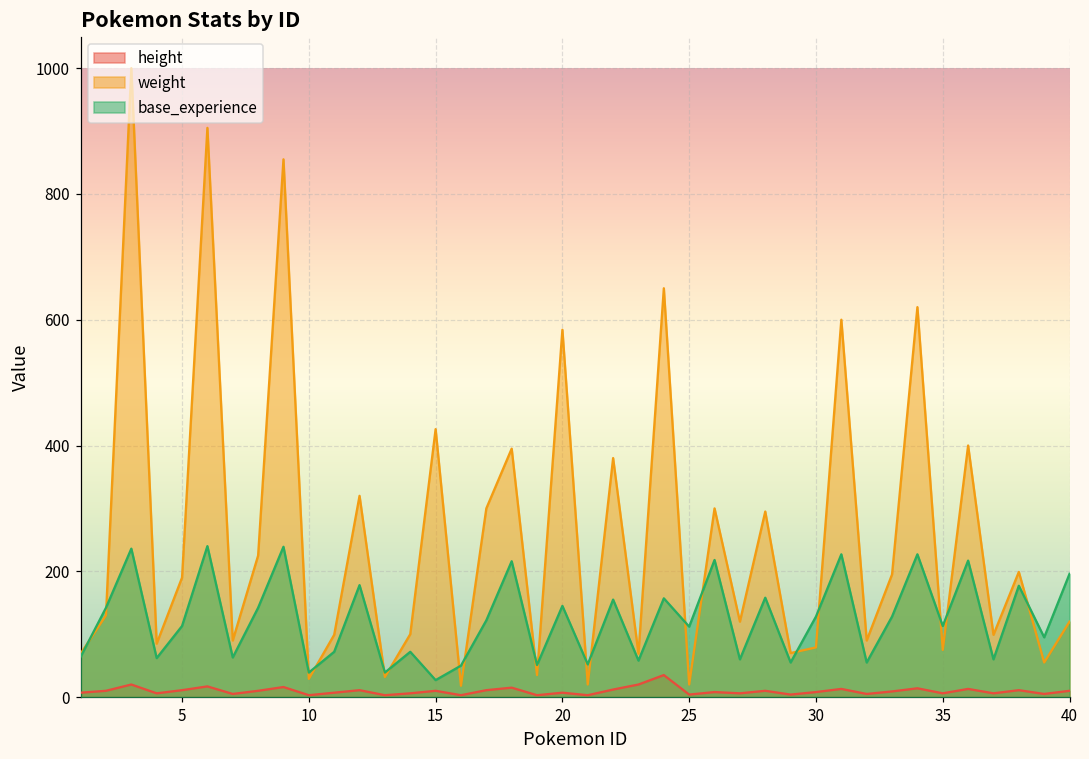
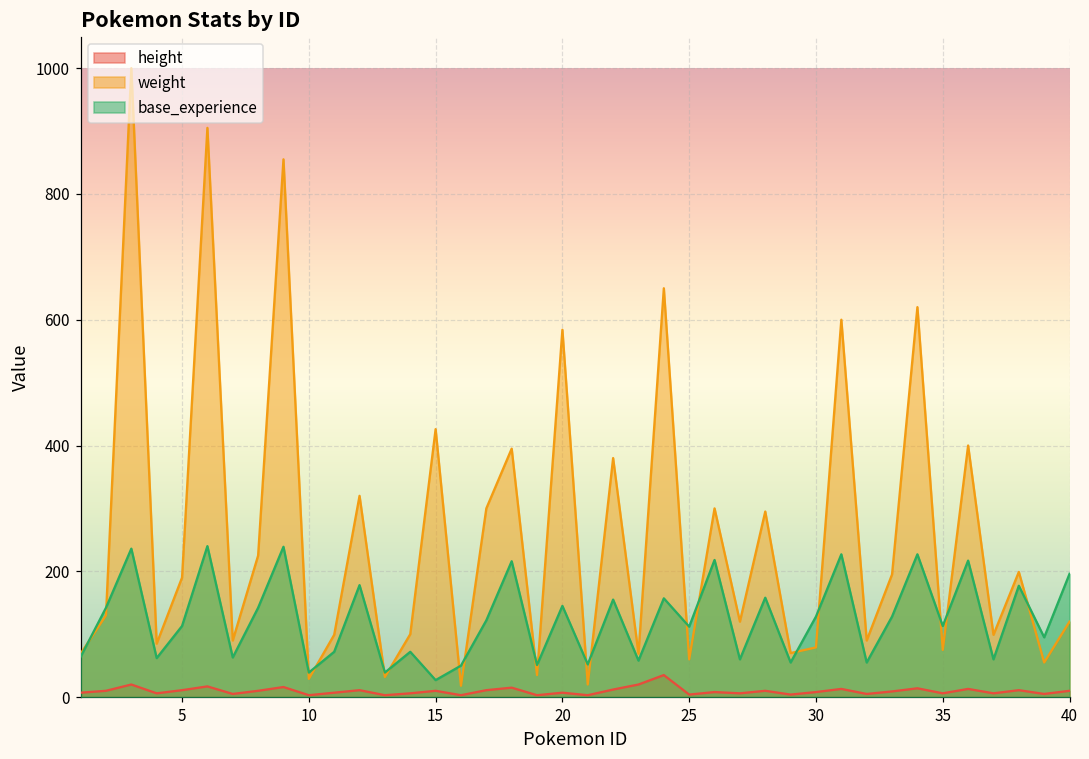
  {
    "height": {
      "5": 10,
      "10": 0,
      "15": 10,
      "20": 10,
      "25": 0,
      "30": 10,
      "35": 10,
      "40": 10
    },
    "weight": {
      "5": 190,
      "10": 30,
      "15": 430,
      "20": 580,
-     "25": 20,
+     "25": 60,
      "30": 80,
      "35": 80,
      "40": 120
    },
    "base_experience": {
      "5": 110,
      "10": 40,
      "15": 30,
      "20": 150,
      "25": 110,
      "30": 130,
      "35": 110,
      "40": 200
    }
  }
